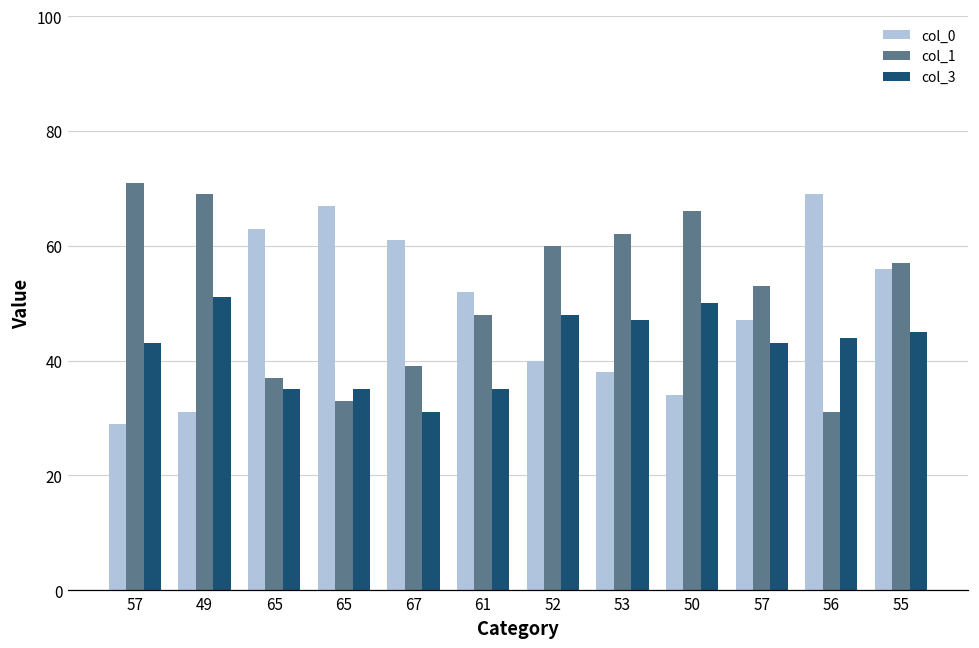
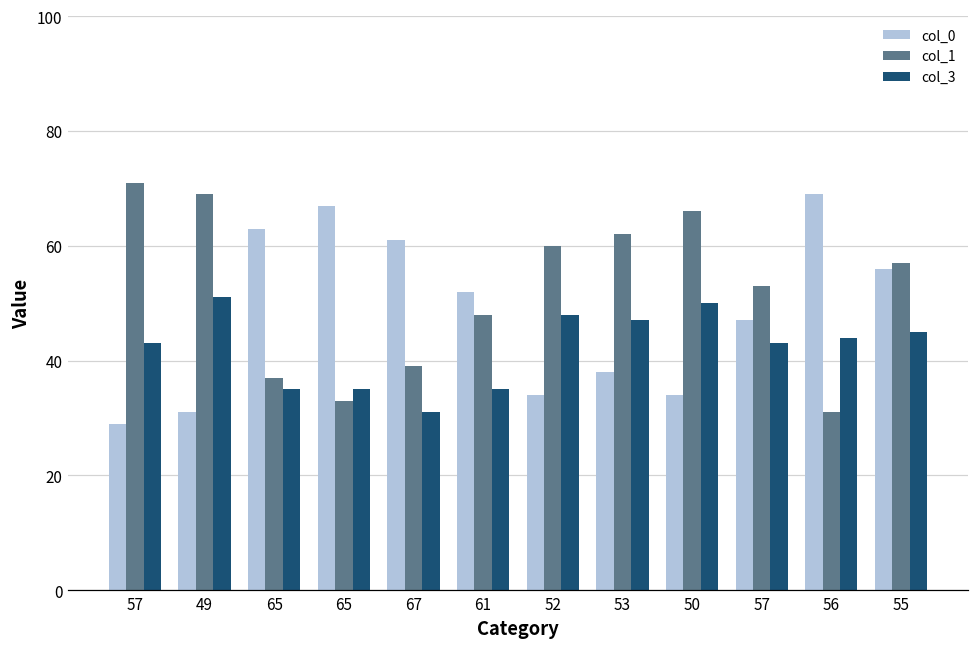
  {
    "col_0": {
      "49": 31,
      "67": 61,
      "61": 52,
-     "52": 40,
+     "52": 34,
      "53": 38,
      "50": 34,
      "56": 69,
      "55": 56
    },
    "col_1": {
      "49": 69,
      "67": 39,
      "61": 48,
      "52": 60,
      "53": 62,
      "50": 66,
      "56": 31,
      "55": 57
    },
    "col_3": {
      "49": 51,
      "67": 31,
      "61": 35,
      "52": 48,
      "53": 47,
      "50": 50,
      "56": 44,
      "55": 45
    }
  }
